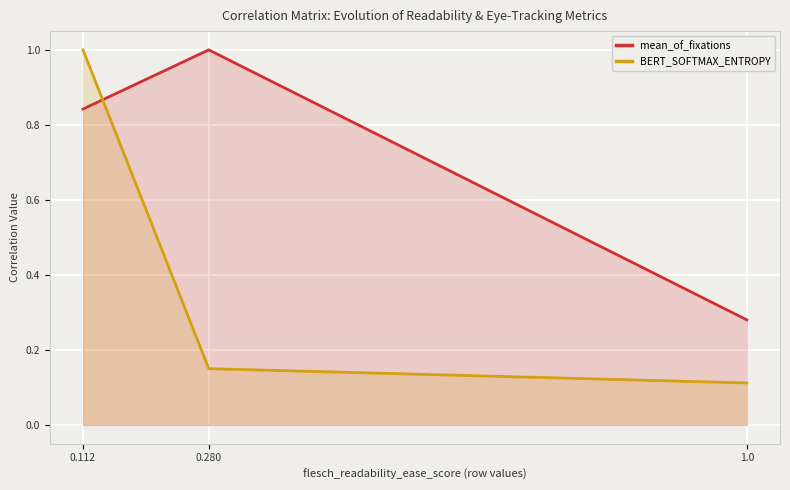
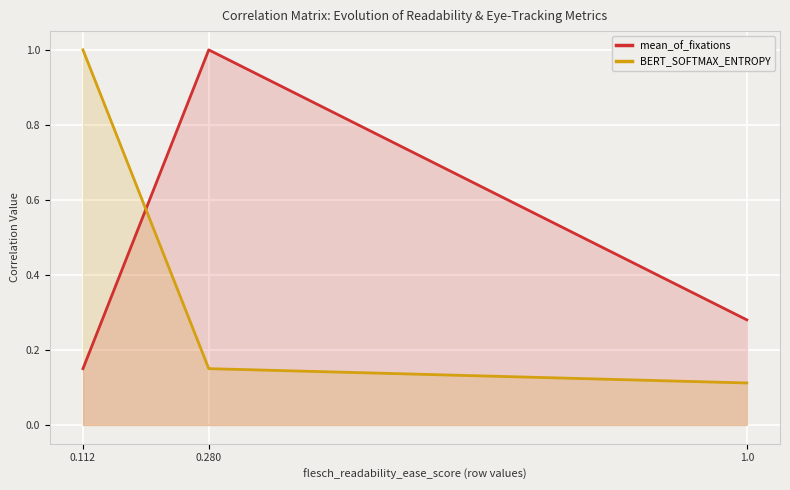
  {
    "mean_of_fixations": {
-     "0.112": 0.84,
+     "0.112": 0.15,
      "0.280": 1.00,
      "1.0": 0.28
    },
    "BERT_SOFTMAX_ENTROPY": {
      "0.112": 1.00,
      "0.280": 0.15,
      "1.0": 0.11
    }
  }
